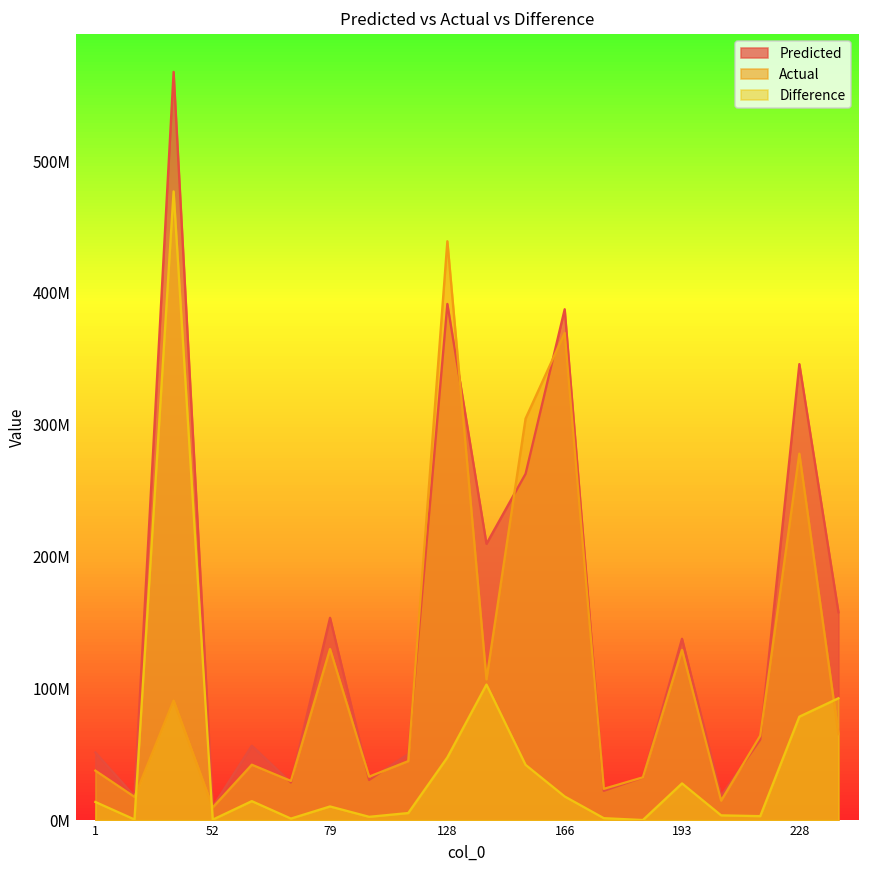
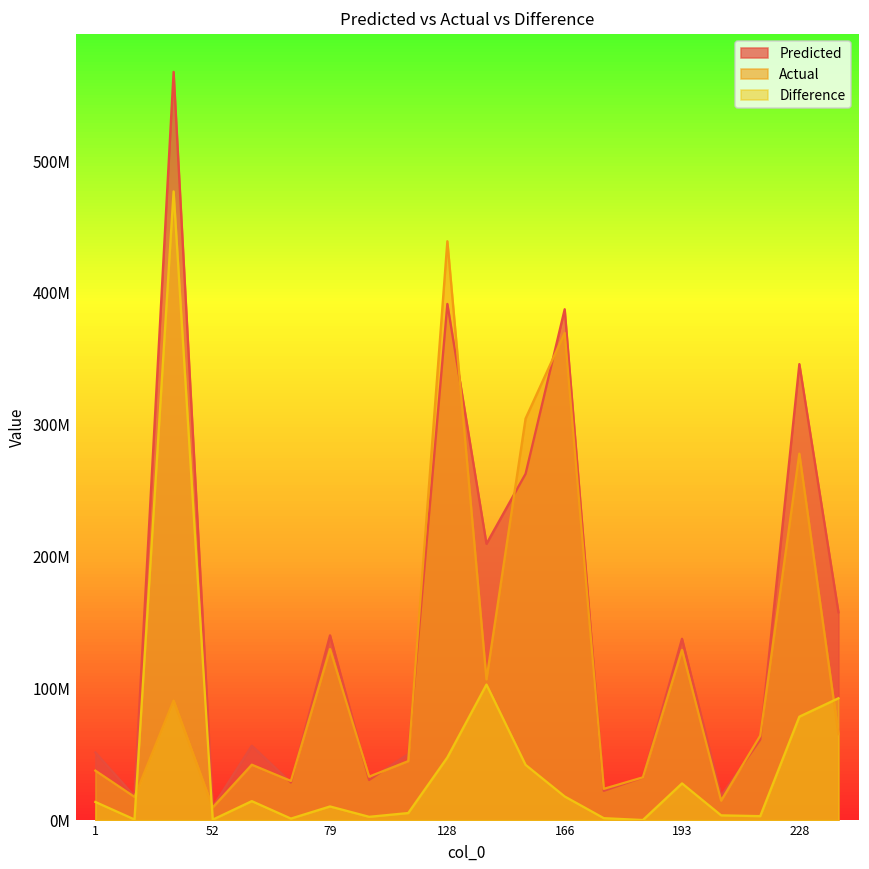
  {
    "Predicted": {
-     "79": 154000000,
+     "79": 140000000,
      "128": 392000000,
      "166": 388000000,
      "193": 138000000,
      "228": 346000000
    }
  }
